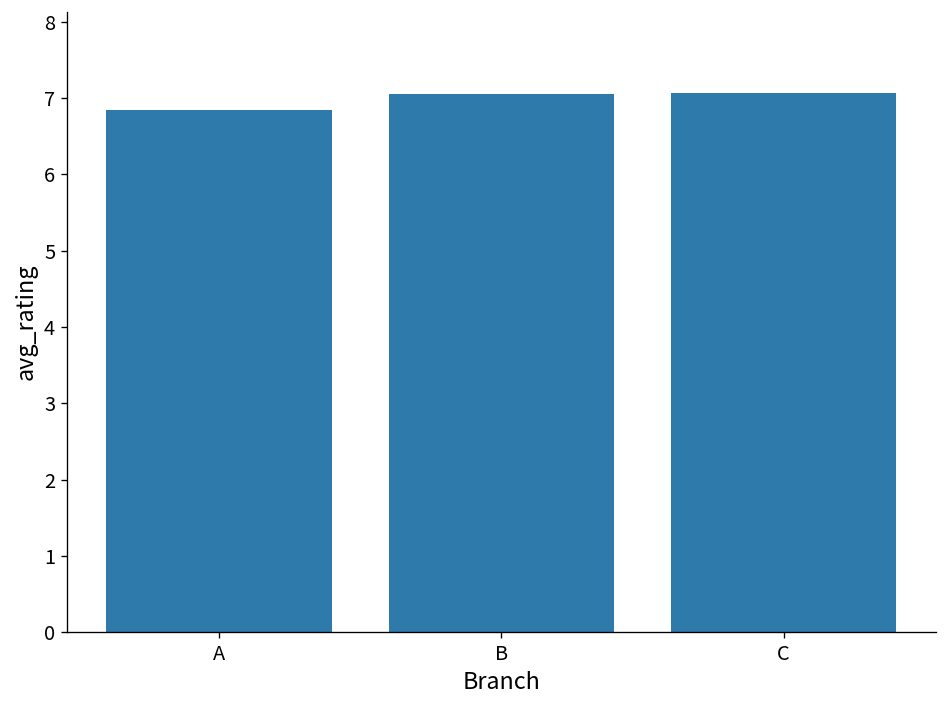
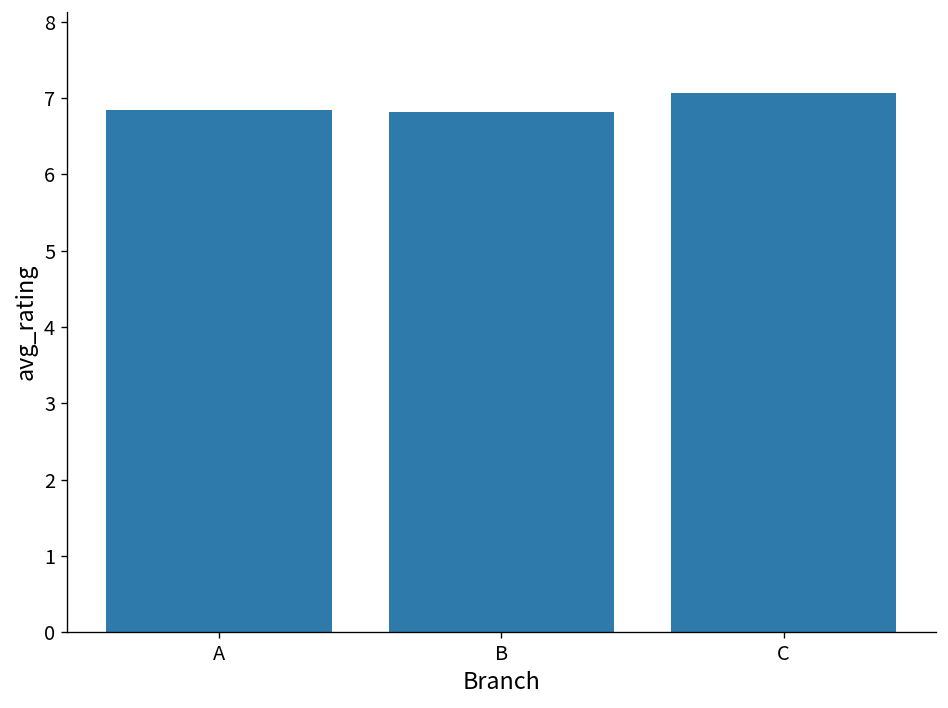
  {
    "A": 6.8,
-   "B": 7.1,
+   "B": 6.8,
    "C": 7.1
  }
